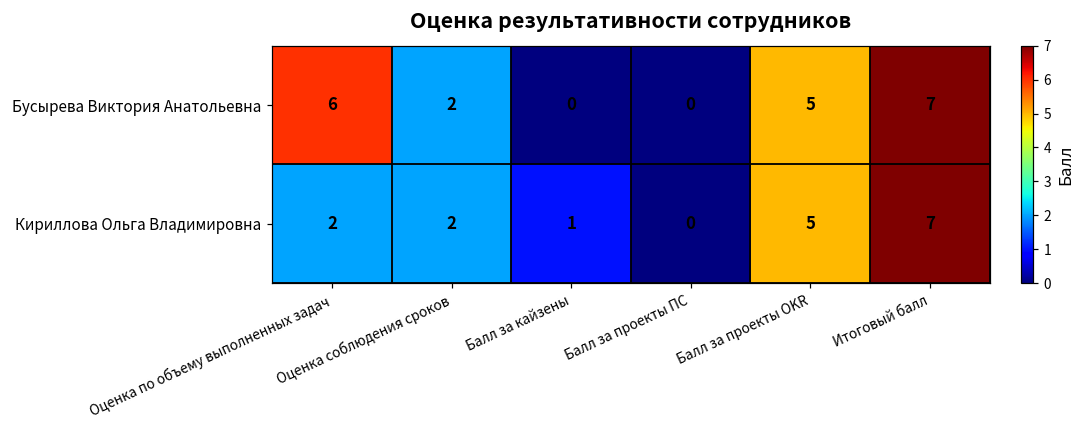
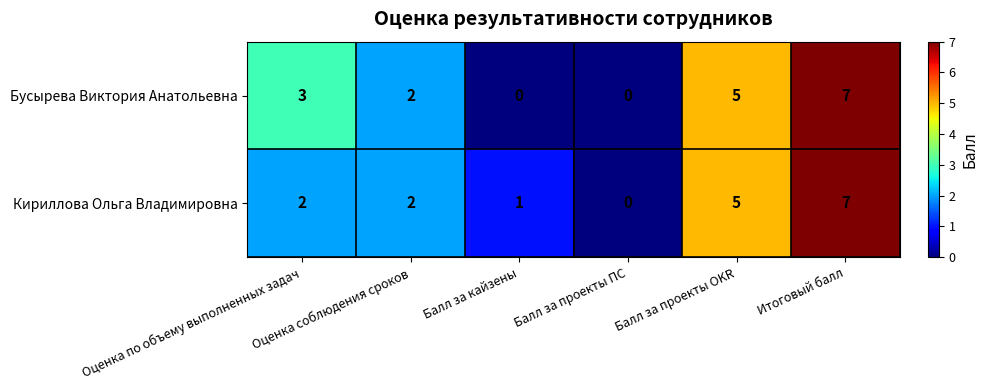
  {
    "Бусырева Виктория Анатольевна": {
-     "Оценка по объему выполненных задач": 6,
+     "Оценка по объему выполненных задач": 3,
      "Оценка соблюдения сроков": 2,
      "Балл за кайзены": 0,
      "Балл за проекты ПС": 0,
      "Балл за проекты OKR": 5,
      "Итоговый балл": 7
    },
    "Кириллова Ольга Владимировна": {
      "Оценка по объему выполненных задач": 2,
      "Оценка соблюдения сроков": 2,
      "Балл за кайзены": 1,
      "Балл за проекты ПС": 0,
      "Балл за проекты OKR": 5,
      "Итоговый балл": 7
    }
  }
